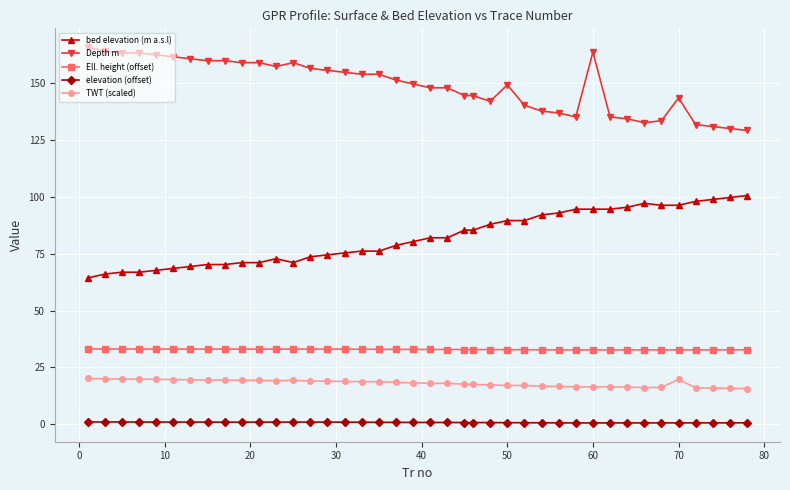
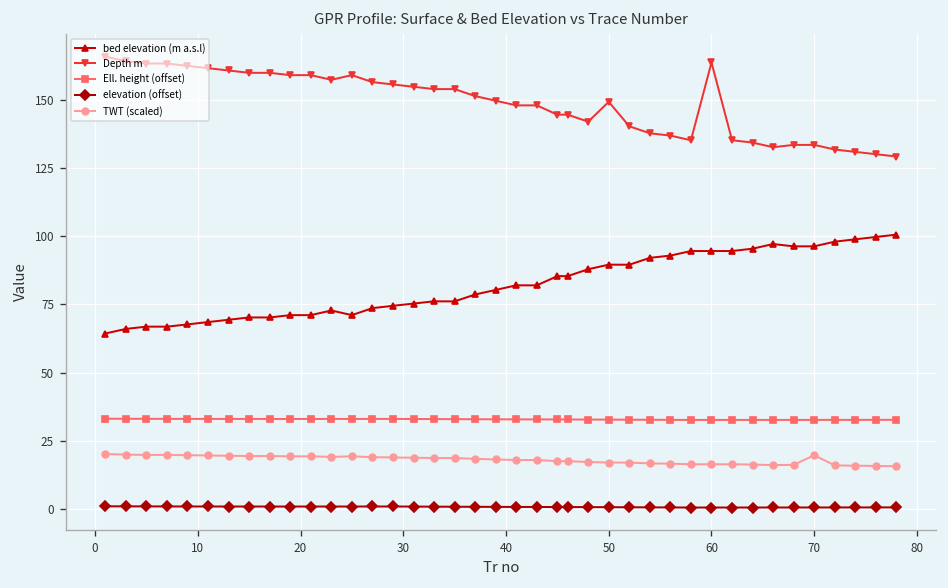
  {
    "Depth m": {
      "50": 149,
      "60": 164,
-     "70": 143
+     "70": 133
    },
    "Ell. height (offset)": {
      "50": 33,
      "60": 33,
      "70": 33
    },
    "TWT (scaled)": {
      "50": 17,
      "60": 16,
      "70": 20
    }
  }
